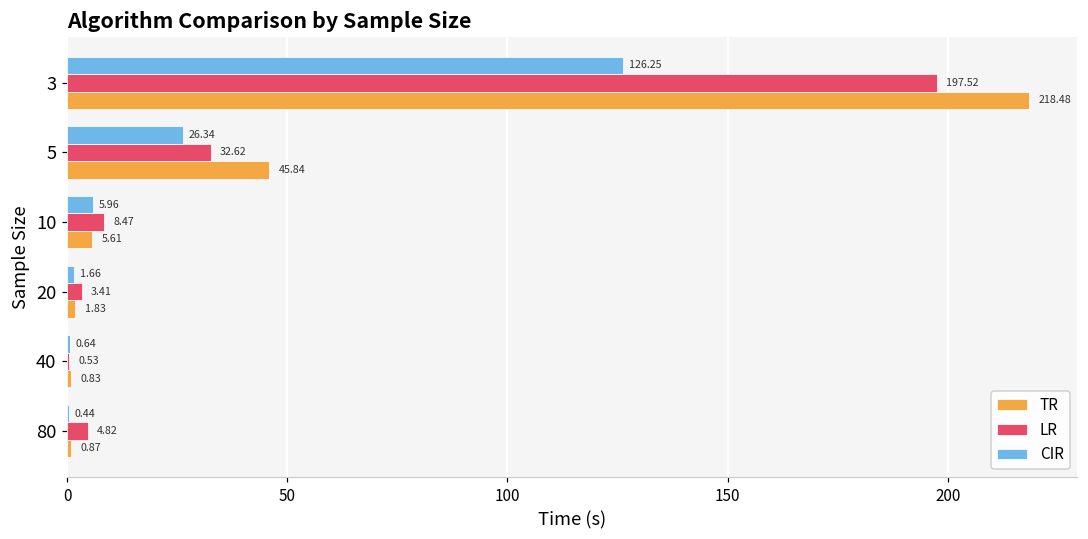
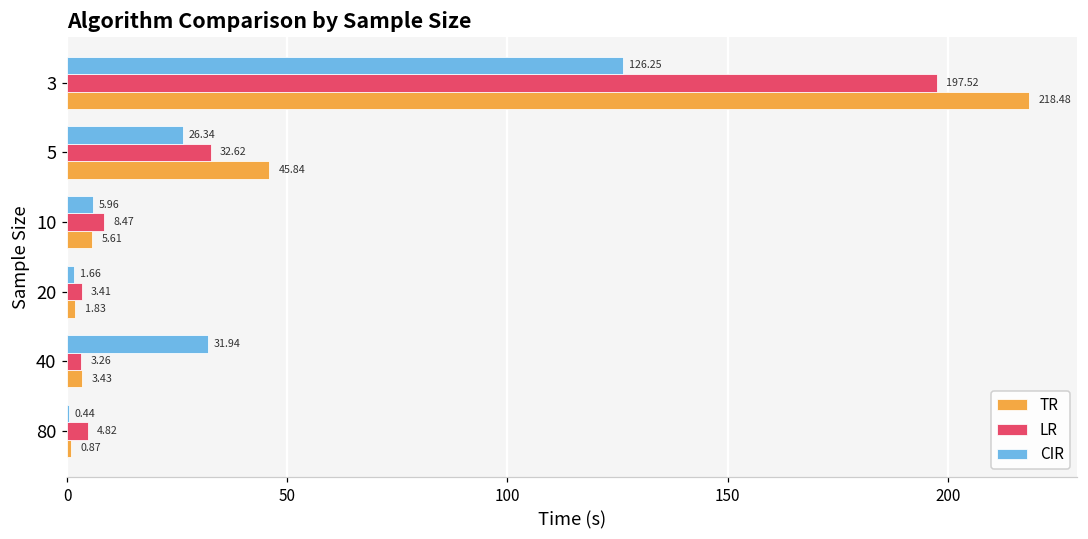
  {
    "TR": {
      "3": 218.48,
      "5": 45.84,
      "10": 5.61,
      "20": 1.83,
-     "40": 0.83,
+     "40": 3.43,
      "80": 0.87
    },
    "LR": {
      "3": 197.52,
      "5": 32.62,
      "10": 8.47,
      "20": 3.41,
-     "40": 0.53,
+     "40": 3.26,
      "80": 4.82
    },
    "CIR": {
      "3": 126.25,
      "5": 26.34,
      "10": 5.96,
      "20": 1.66,
-     "40": 0.64,
+     "40": 31.94,
      "80": 0.44
    }
  }
